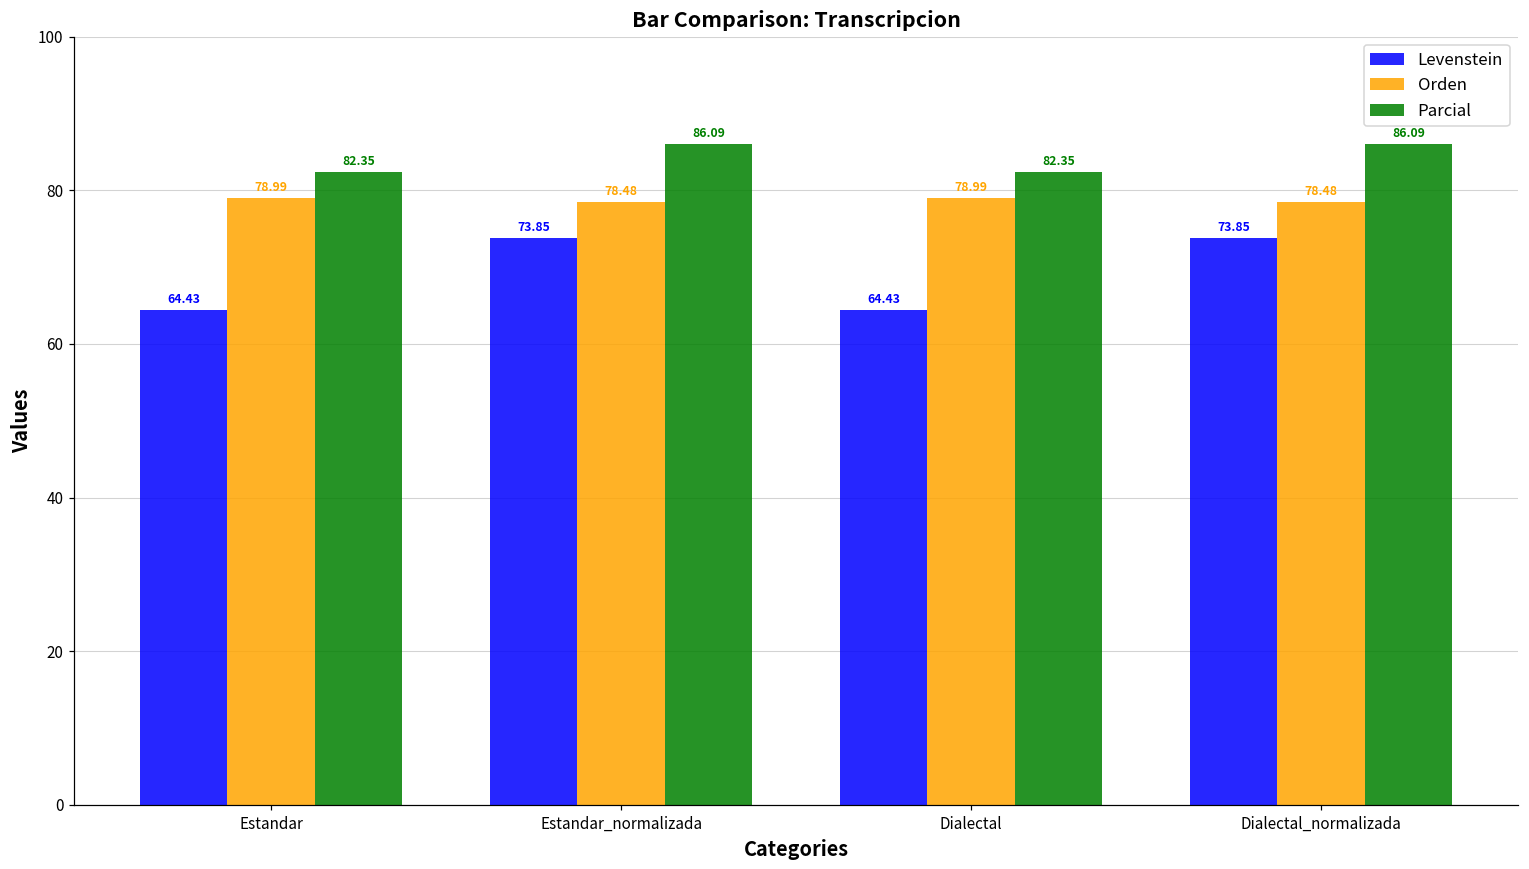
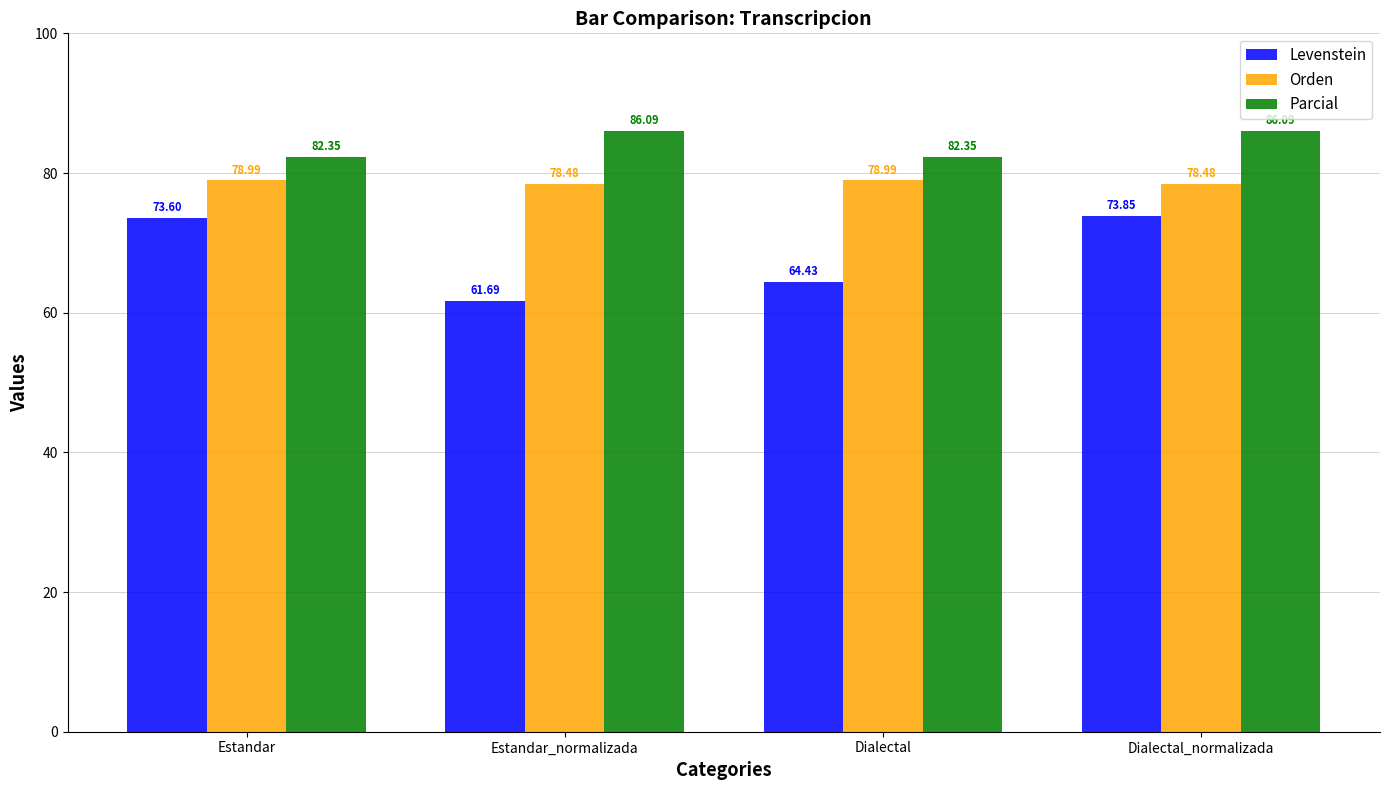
  {
    "Levenstein": {
-     "Estandar": 64.43,
-     "Estandar_normalizada": 73.85,
+     "Estandar": 73.60,
+     "Estandar_normalizada": 61.69,
      "Dialectal": 64.43,
      "Dialectal_normalizada": 73.85
    },
    "Orden": {
      "Estandar": 78.99,
      "Estandar_normalizada": 78.48,
      "Dialectal": 78.99,
      "Dialectal_normalizada": 78.48
    },
    "Parcial": {
      "Estandar": 82.35,
      "Estandar_normalizada": 86.09,
      "Dialectal": 82.35
    }
  }
